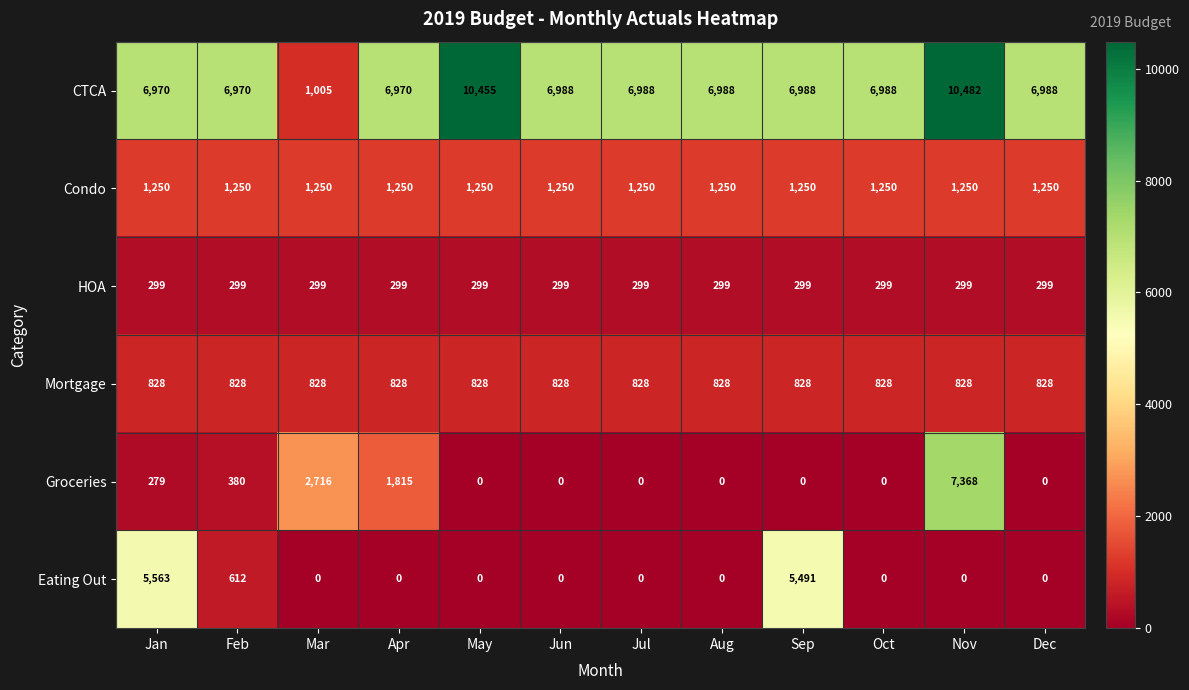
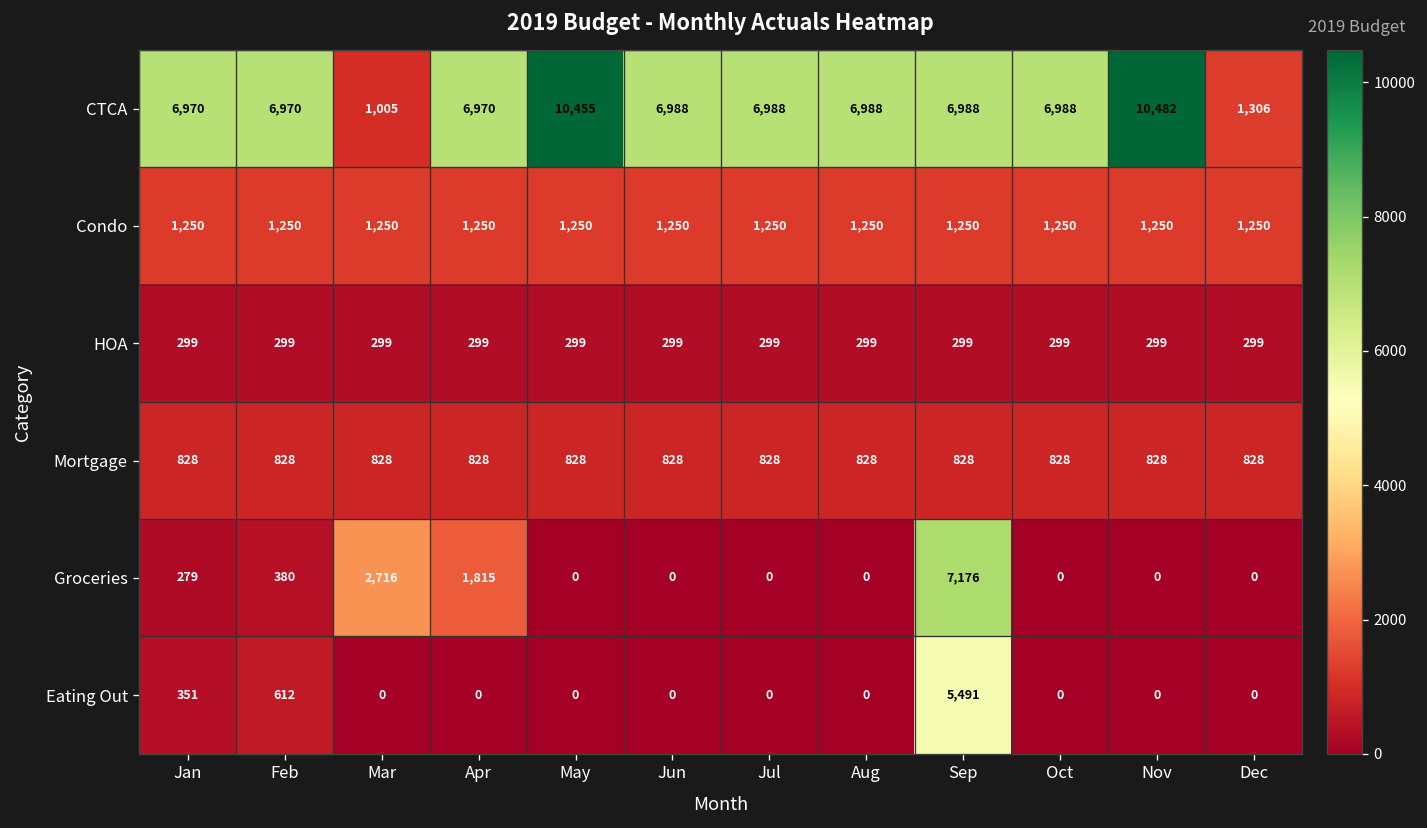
  {
    "CTCA": {
      "Jan": "6,970",
      "Feb": "6,970",
      "Mar": "1,005",
      "Apr": "6,970",
      "May": "10,455",
      "Jun": "6,988",
      "Jul": "6,988",
      "Aug": "6,988",
      "Sep": "6,988",
      "Oct": "6,988",
      "Nov": "10,482",
-     "Dec": "6,988"
+     "Dec": "1,306"
    },
    "Condo": {
      "Jan": "1,250",
      "Feb": "1,250",
      "Mar": "1,250",
      "Apr": "1,250",
      "May": "1,250",
      "Jun": "1,250",
      "Jul": "1,250",
      "Aug": "1,250",
      "Sep": "1,250",
      "Oct": "1,250",
      "Nov": "1,250",
      "Dec": "1,250"
    },
    "HOA": {
      "Jan": "299",
      "Feb": "299",
      "Mar": "299",
      "Apr": "299",
      "May": "299",
      "Jun": "299",
      "Jul": "299",
      "Aug": "299",
      "Sep": "299",
      "Oct": "299",
      "Nov": "299",
      "Dec": "299"
    },
    "Mortgage": {
      "Jan": "828",
      "Feb": "828",
      "Mar": "828",
      "Apr": "828",
      "May": "828",
      "Jun": "828",
      "Jul": "828",
      "Aug": "828",
      "Sep": "828",
      "Oct": "828",
      "Nov": "828",
      "Dec": "828"
    },
    "Groceries": {
      "Jan": "279",
      "Feb": "380",
      "Mar": "2,716",
      "Apr": "1,815",
      "May": "0",
      "Jun": "0",
      "Jul": "0",
      "Aug": "0",
-     "Sep": "0",
+     "Sep": "7,176",
      "Oct": "0",
-     "Nov": "7,368",
+     "Nov": "0",
      "Dec": "0"
    },
    "Eating Out": {
-     "Jan": "5,563",
+     "Jan": "351",
      "Feb": "612",
      "Mar": "0",
      "Apr": "0",
      "May": "0",
      "Jun": "0",
      "Jul": "0",
      "Aug": "0",
      "Sep": "5,491",
      "Oct": "0",
      "Nov": "0",
      "Dec": "0"
    }
  }
